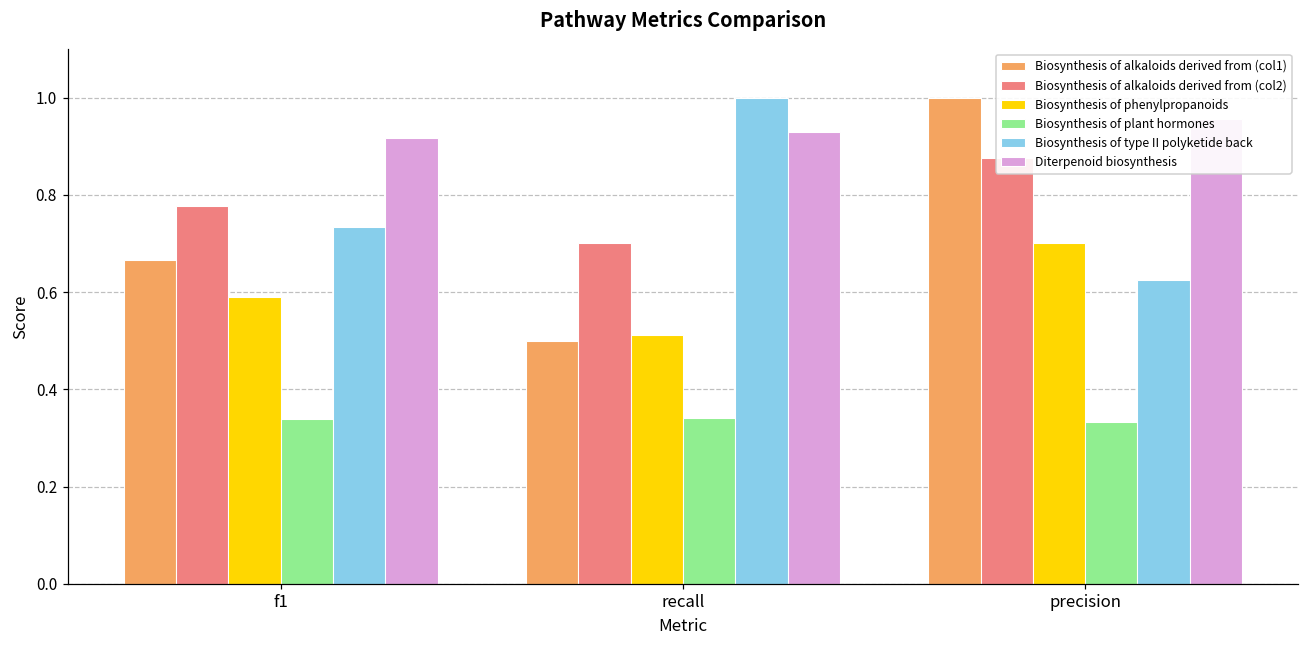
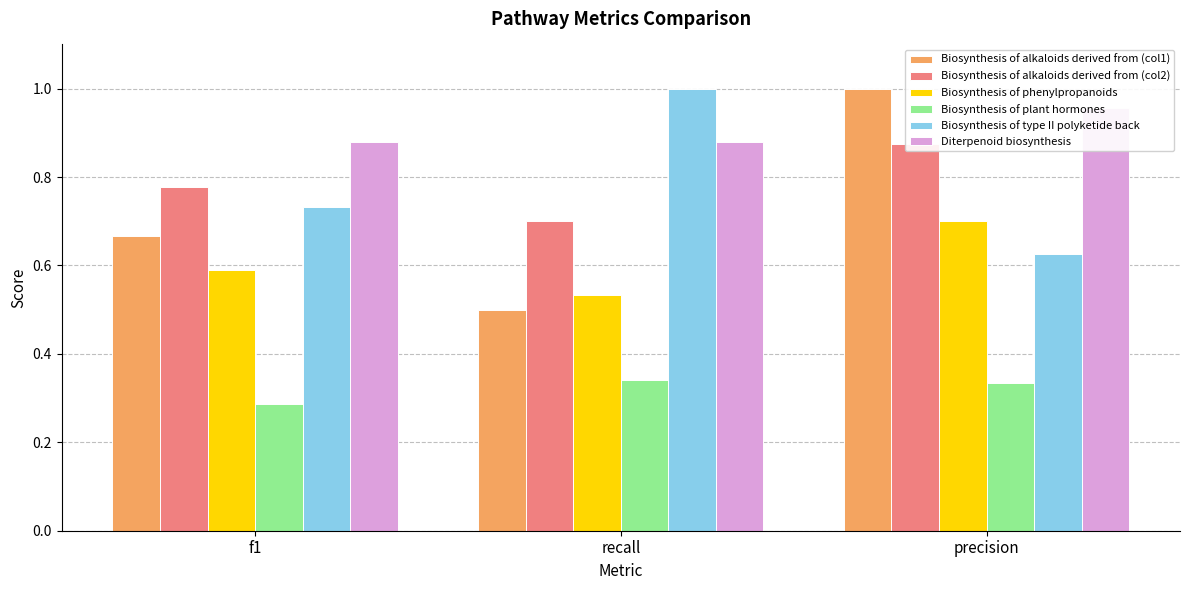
  {
    "Biosynthesis of phenylpropanoids": {
      "f1": 0.59,
-     "recall": 0.51,
+     "recall": 0.53,
      "precision": 0.70
    },
    "Biosynthesis of plant hormones": {
-     "f1": 0.34,
+     "f1": 0.29,
      "recall": 0.34,
      "precision": 0.33
    },
    "Biosynthesis of type II polyketide back": {
      "f1": 0.73,
      "recall": 1.00,
      "precision": 0.63
    },
    "Diterpenoid biosynthesis": {
-     "f1": 0.92,
-     "recall": 0.93
+     "f1": 0.88,
+     "recall": 0.88
    }
  }
